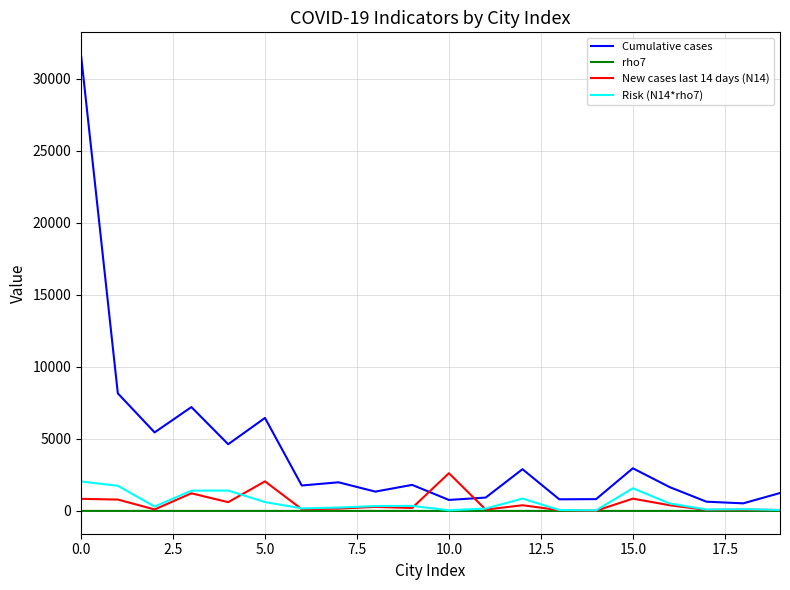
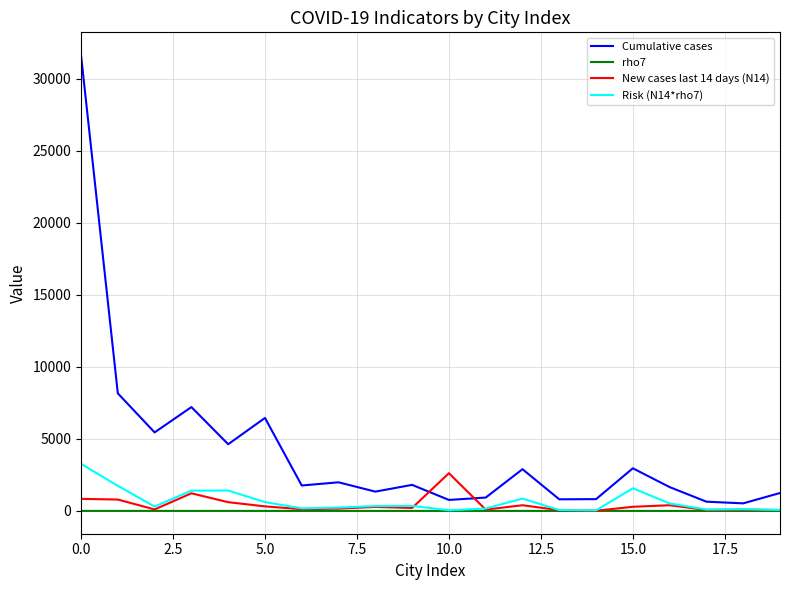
  {
    "Cumulative cases": {
      "0.0": 31600,
      "5.0": 6500,
      "10.0": 800,
      "15.0": 3000
    },
    "rho7": {
      "0.0": 0,
      "5.0": 0,
      "15.0": 0
    },
    "New cases last 14 days (N14)": {
      "0.0": 800,
-     "5.0": 2100,
+     "5.0": 300,
      "10.0": 2600,
-     "15.0": 900
+     "15.0": 300
    },
    "Risk (N14*rho7)": {
-     "0.0": 2000,
+     "0.0": 3300,
      "5.0": 600,
      "15.0": 1600
    }
  }
